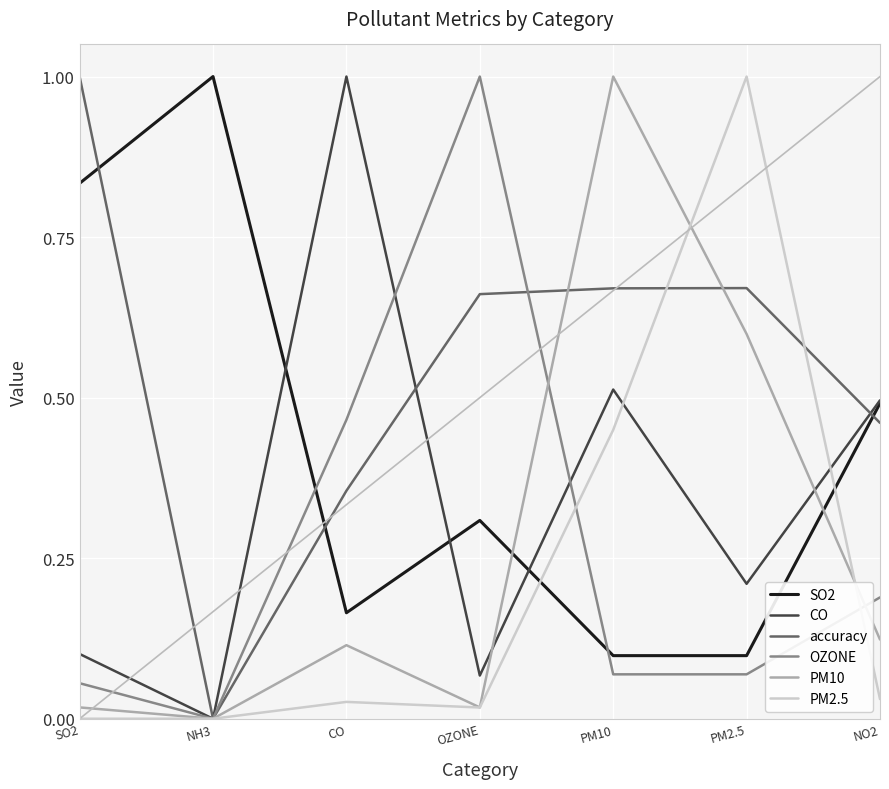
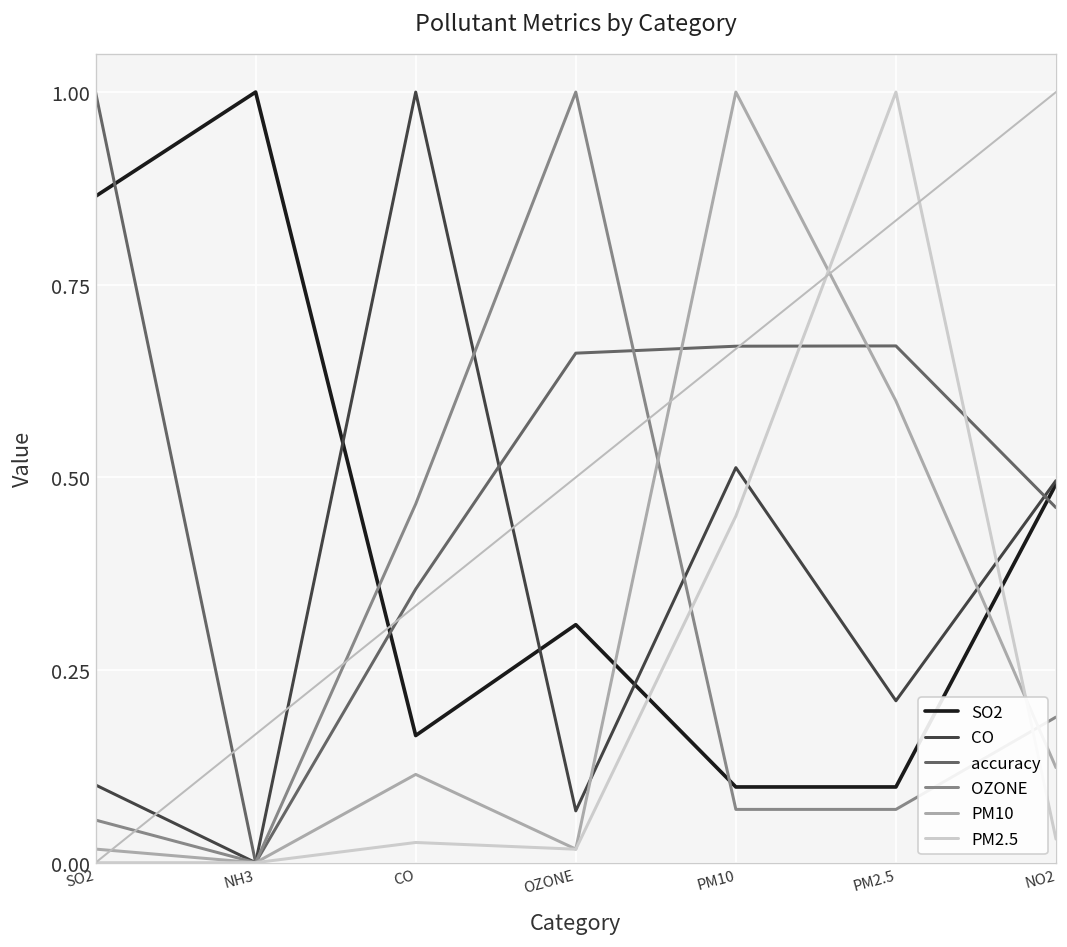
  {
    "SO2": {
-     "SO2": 0.83,
+     "SO2": 0.86,
      "NH3": 1.00,
      "CO": 0.16,
      "OZONE": 0.31,
      "PM10": 0.10,
      "PM2.5": 0.10,
      "NO2": 0.49
    }
  }
